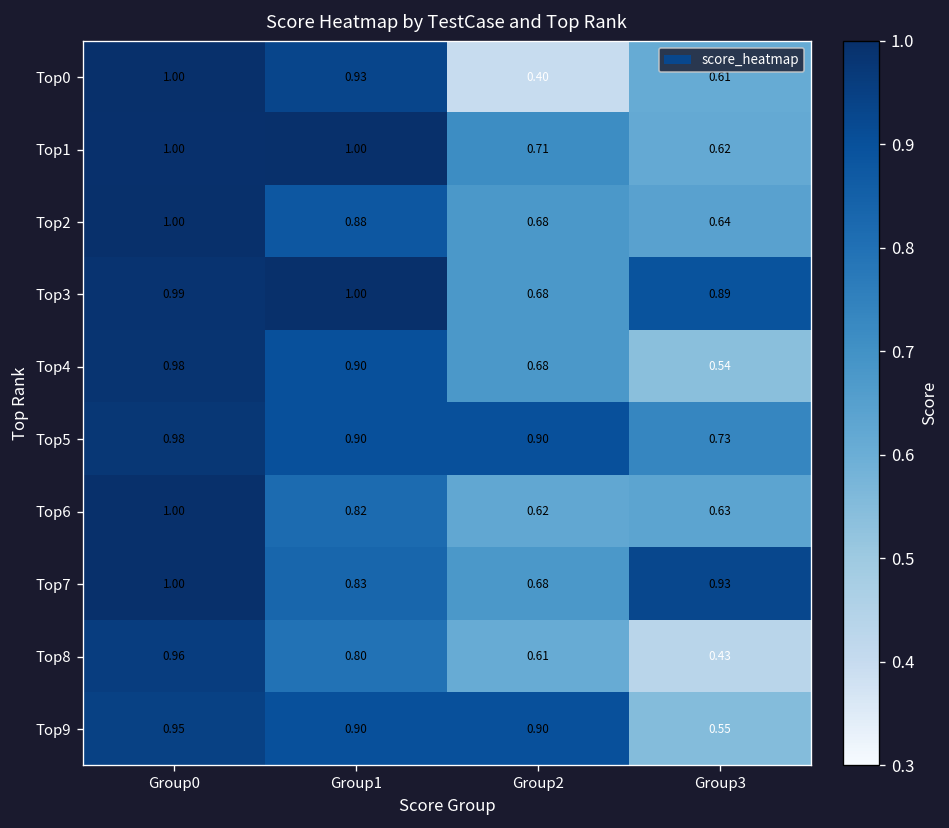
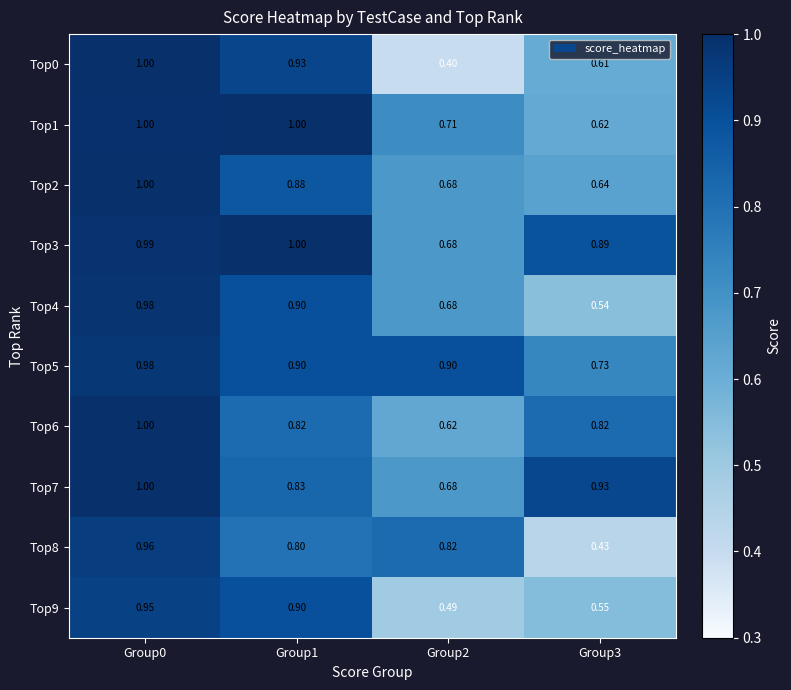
  {
    "Top0": {
      "Group0": 1.00,
      "Group1": 0.93,
      "Group2": 0.40,
      "Group3": 0.61
    },
    "Top1": {
      "Group0": 1.00,
      "Group1": 1.00,
      "Group2": 0.71,
      "Group3": 0.62
    },
    "Top2": {
      "Group0": 1.00,
      "Group1": 0.88,
      "Group2": 0.68,
      "Group3": 0.64
    },
    "Top3": {
      "Group0": 0.99,
      "Group1": 1.00,
      "Group2": 0.68,
      "Group3": 0.89
    },
    "Top4": {
      "Group0": 0.98,
      "Group1": 0.90,
      "Group2": 0.68,
      "Group3": 0.54
    },
    "Top5": {
      "Group0": 0.98,
      "Group1": 0.90,
      "Group2": 0.90,
      "Group3": 0.73
    },
    "Top6": {
      "Group0": 1.00,
      "Group1": 0.82,
      "Group2": 0.62,
-     "Group3": 0.63
+     "Group3": 0.82
    },
    "Top7": {
      "Group0": 1.00,
      "Group1": 0.83,
      "Group2": 0.68,
      "Group3": 0.93
    },
    "Top8": {
      "Group0": 0.96,
      "Group1": 0.80,
-     "Group2": 0.61,
+     "Group2": 0.82,
      "Group3": 0.43
    },
    "Top9": {
      "Group0": 0.95,
      "Group1": 0.90,
-     "Group2": 0.90,
+     "Group2": 0.49,
      "Group3": 0.55
    }
  }
